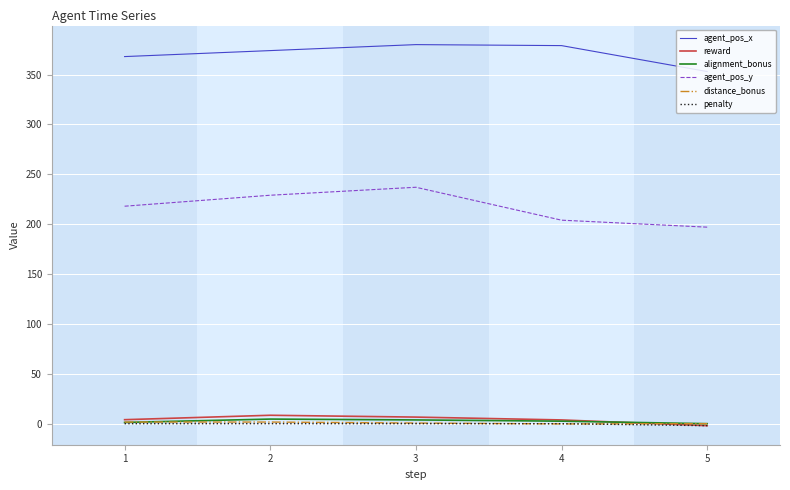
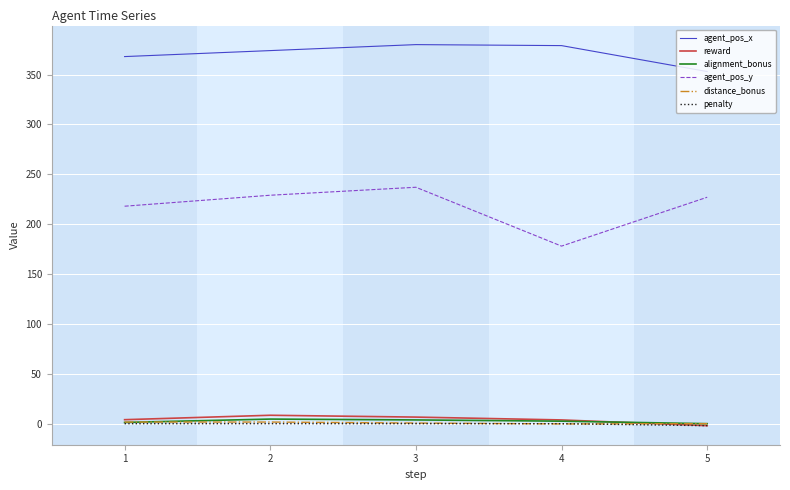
  {
    "agent_pos_x": {
      "1": 370,
      "2": 370,
      "3": 380,
      "4": 380
    },
    "reward": {
      "2": 10,
      "3": 10
    },
    "alignment_bonus": {
      "2": 0,
      "3": 0
    },
    "agent_pos_y": {
      "1": 220,
      "2": 230,
      "3": 240,
-     "4": 200,
-     "5": 200
+     "4": 180,
+     "5": 230
    }
  }
